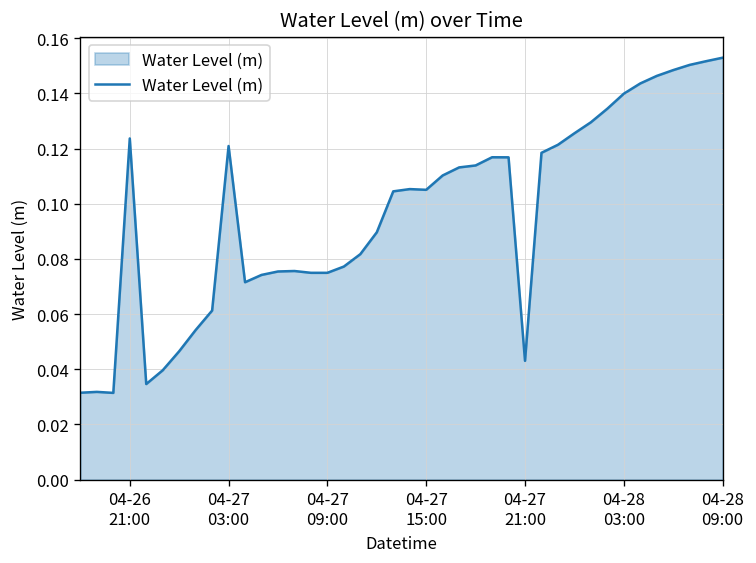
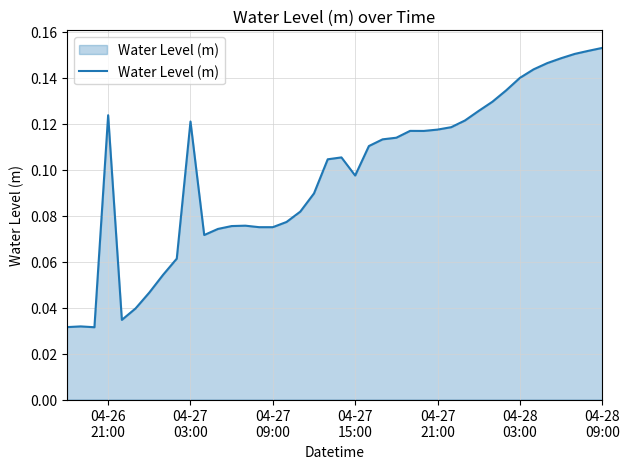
  {
    "04-26 21:00": 0.124,
    "04-27 03:00": 0.121,
    "04-27 09:00": 0.075,
-   "04-27 15:00": 0.105,
-   "04-27 21:00": 0.043,
+   "04-27 15:00": 0.097,
+   "04-27 21:00": 0.117,
    "04-28 03:00": 0.140,
    "04-28 09:00": 0.153
  }
